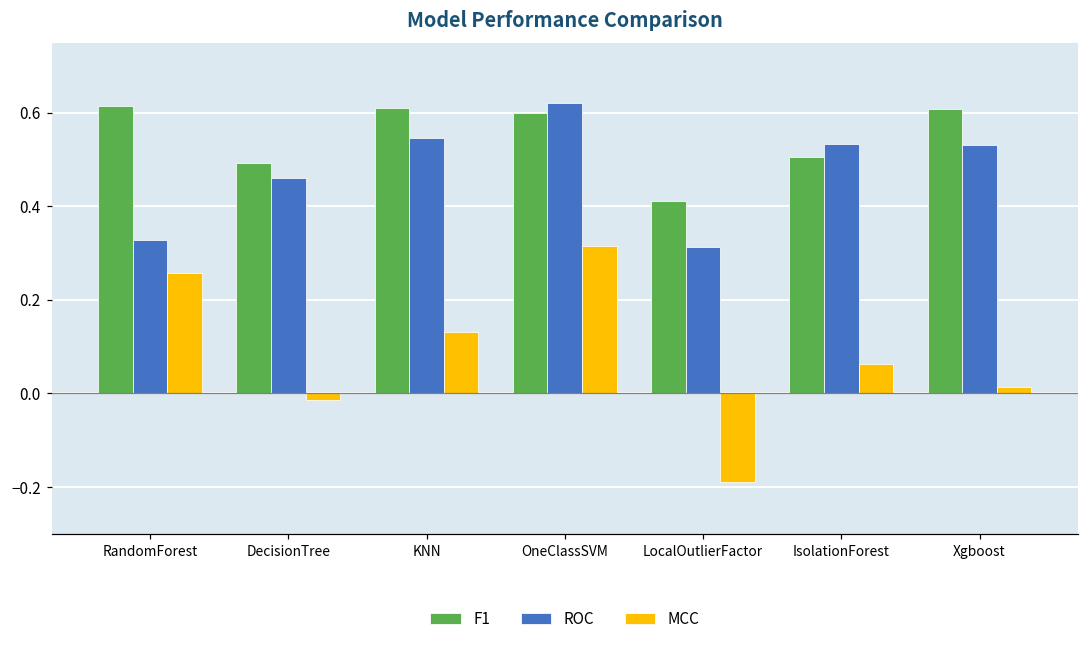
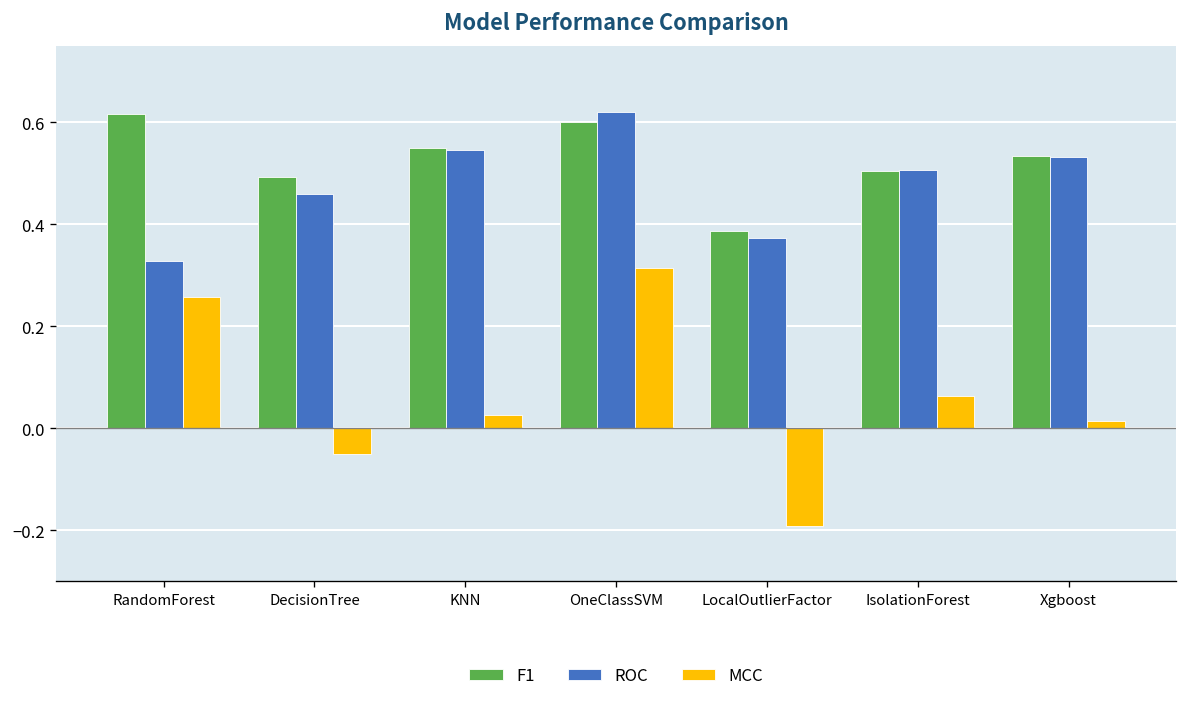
  {
    "F1": {
      "RandomForest": 0.62,
      "DecisionTree": 0.49,
-     "KNN": 0.61,
+     "KNN": 0.55,
      "OneClassSVM": 0.60,
-     "LocalOutlierFactor": 0.41,
+     "LocalOutlierFactor": 0.39,
      "IsolationForest": 0.51,
-     "Xgboost": 0.61
+     "Xgboost": 0.53
    },
    "ROC": {
      "RandomForest": 0.33,
      "DecisionTree": 0.46,
      "KNN": 0.55,
      "OneClassSVM": 0.62,
-     "LocalOutlierFactor": 0.31,
-     "IsolationForest": 0.53,
+     "LocalOutlierFactor": 0.37,
+     "IsolationForest": 0.51,
      "Xgboost": 0.53
    },
    "MCC": {
      "RandomForest": 0.26,
-     "DecisionTree": -0.02,
-     "KNN": 0.13,
+     "DecisionTree": -0.05,
+     "KNN": 0.03,
      "OneClassSVM": 0.32,
      "LocalOutlierFactor": -0.19,
      "IsolationForest": 0.06,
      "Xgboost": 0.01
    }
  }
